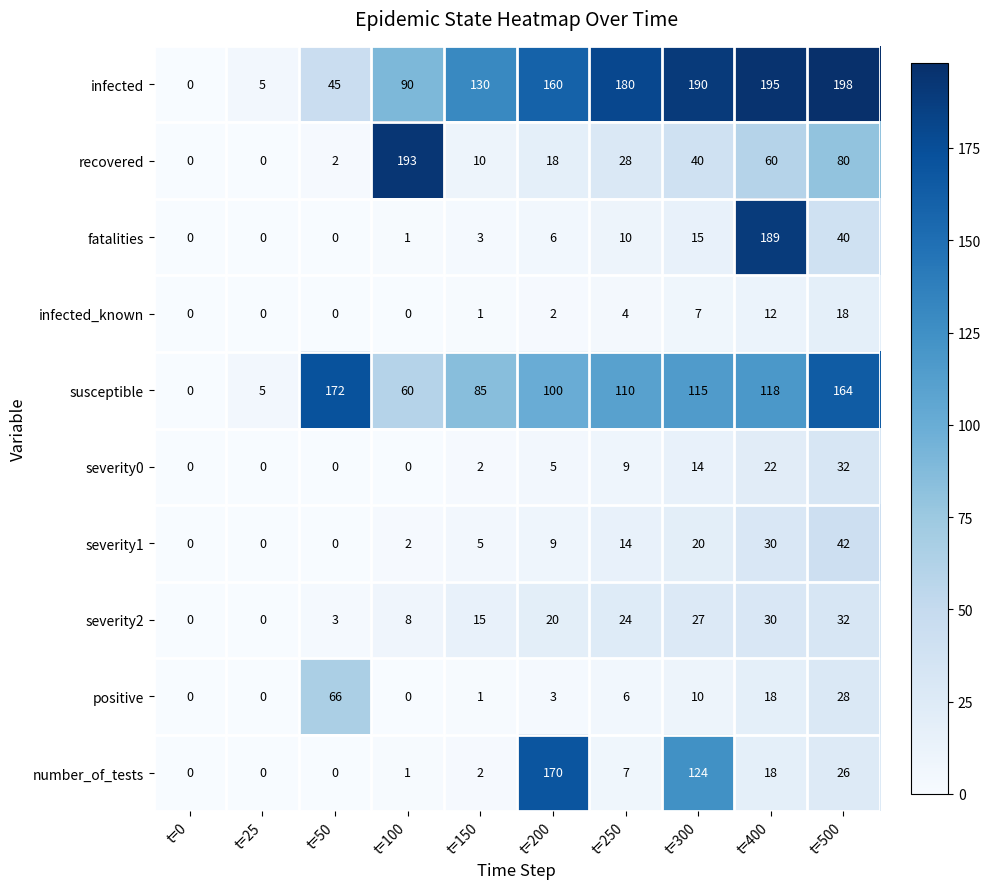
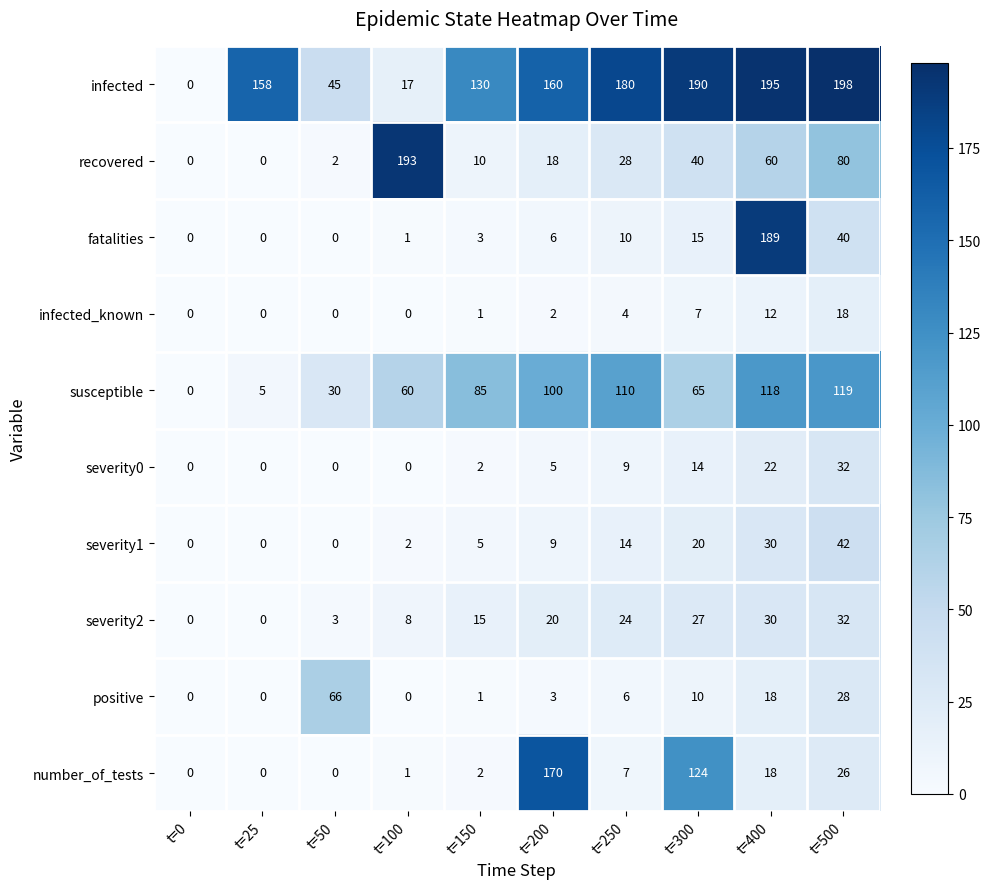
  {
    "infected": {
      "t=0": 0,
-     "t=25": 5,
+     "t=25": 158,
      "t=50": 45,
-     "t=100": 90,
+     "t=100": 17,
      "t=150": 130,
      "t=200": 160,
      "t=250": 180,
      "t=300": 190,
      "t=400": 195,
      "t=500": 198
    },
    "recovered": {
      "t=0": 0,
      "t=25": 0,
      "t=50": 2,
      "t=100": 193,
      "t=150": 10,
      "t=200": 18,
      "t=250": 28,
      "t=300": 40,
      "t=400": 60,
      "t=500": 80
    },
    "fatalities": {
      "t=0": 0,
      "t=25": 0,
      "t=50": 0,
      "t=100": 1,
      "t=150": 3,
      "t=200": 6,
      "t=250": 10,
      "t=300": 15,
      "t=400": 189,
      "t=500": 40
    },
    "infected_known": {
      "t=0": 0,
      "t=25": 0,
      "t=50": 0,
      "t=100": 0,
      "t=150": 1,
      "t=200": 2,
      "t=250": 4,
      "t=300": 7,
      "t=400": 12,
      "t=500": 18
    },
    "susceptible": {
      "t=0": 0,
      "t=25": 5,
-     "t=50": 172,
+     "t=50": 30,
      "t=100": 60,
      "t=150": 85,
      "t=200": 100,
      "t=250": 110,
-     "t=300": 115,
+     "t=300": 65,
      "t=400": 118,
-     "t=500": 164
+     "t=500": 119
    },
    "severity0": {
      "t=0": 0,
      "t=25": 0,
      "t=50": 0,
      "t=100": 0,
      "t=150": 2,
      "t=200": 5,
      "t=250": 9,
      "t=300": 14,
      "t=400": 22,
      "t=500": 32
    },
    "severity1": {
      "t=0": 0,
      "t=25": 0,
      "t=50": 0,
      "t=100": 2,
      "t=150": 5,
      "t=200": 9,
      "t=250": 14,
      "t=300": 20,
      "t=400": 30,
      "t=500": 42
    },
    "severity2": {
      "t=0": 0,
      "t=25": 0,
      "t=50": 3,
      "t=100": 8,
      "t=150": 15,
      "t=200": 20,
      "t=250": 24,
      "t=300": 27,
      "t=400": 30,
      "t=500": 32
    },
    "positive": {
      "t=0": 0,
      "t=25": 0,
      "t=50": 66,
      "t=100": 0,
      "t=150": 1,
      "t=200": 3,
      "t=250": 6,
      "t=300": 10,
      "t=400": 18,
      "t=500": 28
    },
    "number_of_tests": {
      "t=0": 0,
      "t=25": 0,
      "t=50": 0,
      "t=100": 1,
      "t=150": 2,
      "t=200": 170,
      "t=250": 7,
      "t=300": 124,
      "t=400": 18,
      "t=500": 26
    }
  }
